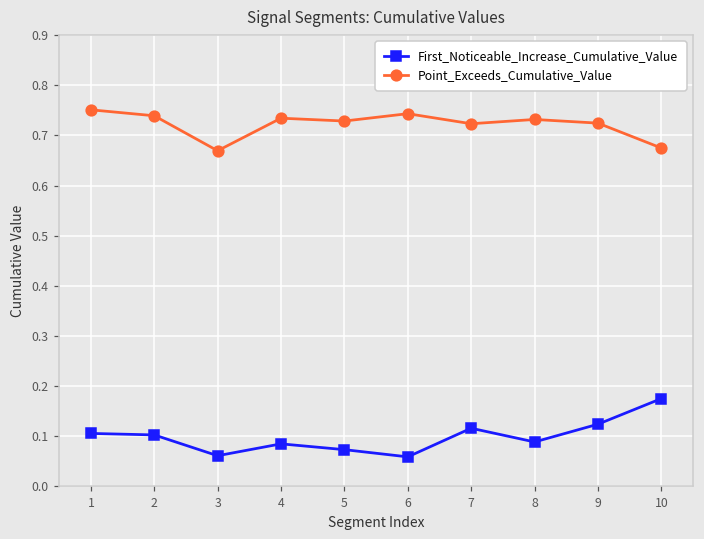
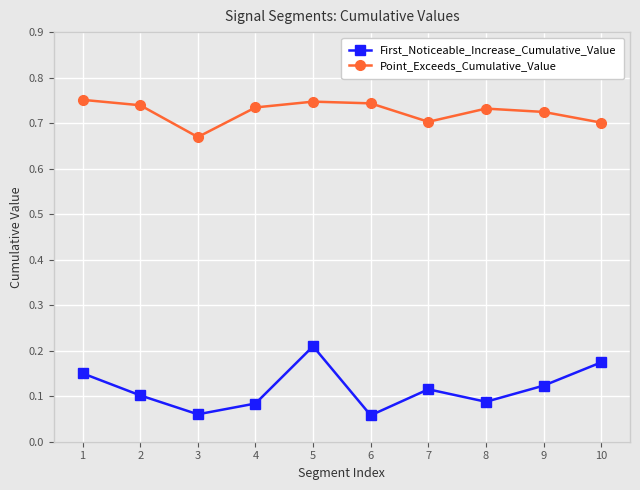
  {
    "First_Noticeable_Increase_Cumulative_Value": {
-     "1": 0.10,
+     "1": 0.15,
      "2": 0.10,
      "3": 0.06,
      "4": 0.08,
-     "5": 0.07,
+     "5": 0.21,
      "6": 0.06,
      "7": 0.12,
      "8": 0.09,
      "9": 0.12,
      "10": 0.17
    },
    "Point_Exceeds_Cumulative_Value": {
      "1": 0.75,
      "2": 0.74,
      "3": 0.67,
      "4": 0.73,
-     "5": 0.73,
+     "5": 0.75,
      "6": 0.74,
-     "7": 0.72,
+     "7": 0.70,
      "8": 0.73,
      "9": 0.72,
-     "10": 0.67
+     "10": 0.70
    }
  }
